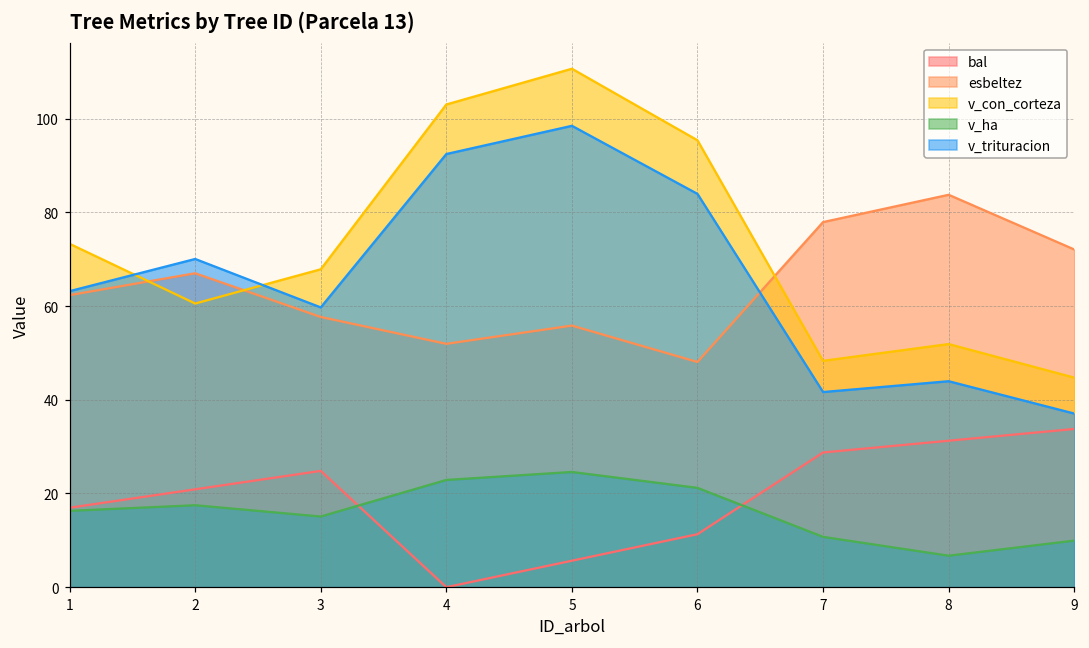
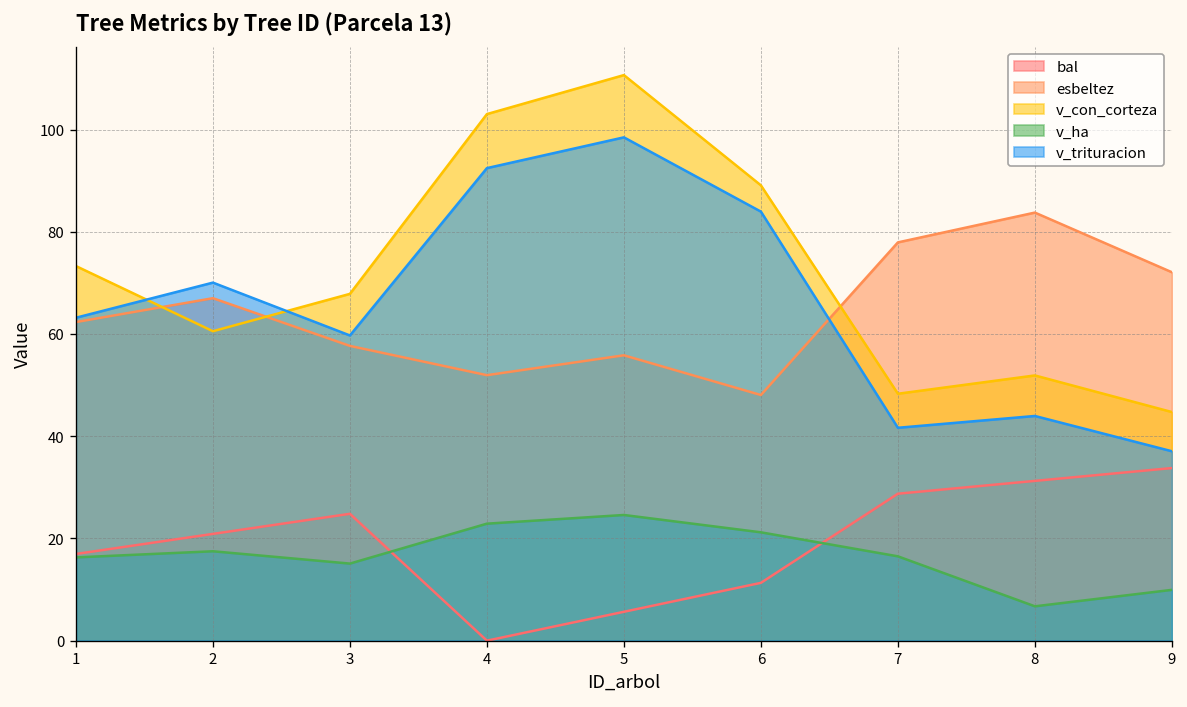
  {
    "v_con_corteza": {
      "1": 73,
      "2": 61,
      "3": 68,
      "4": 103,
      "5": 111,
-     "6": 95,
+     "6": 89,
      "7": 48,
      "8": 52,
      "9": 45
    },
    "v_ha": {
      "1": 16,
      "2": 17,
      "3": 15,
      "4": 23,
      "5": 25,
      "6": 21,
-     "7": 11,
+     "7": 17,
      "8": 7,
      "9": 10
    },
    "v_trituracion": {
      "1": 63,
      "2": 70,
      "3": 60,
      "4": 92,
      "5": 98,
      "6": 84,
      "7": 42,
      "8": 44,
      "9": 37
    }
  }
